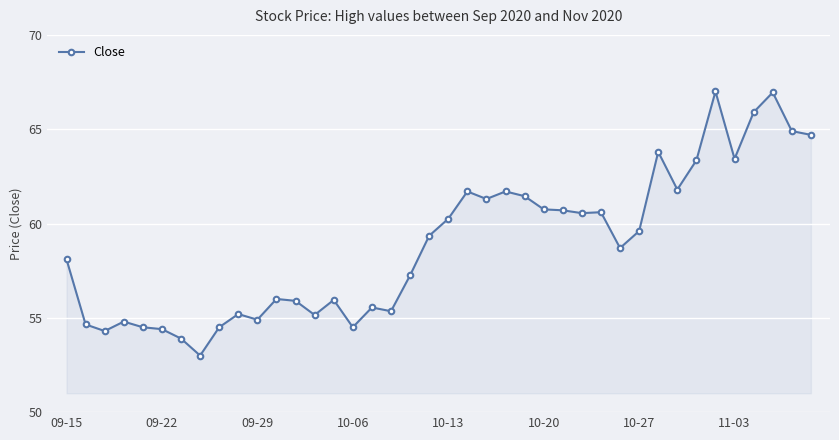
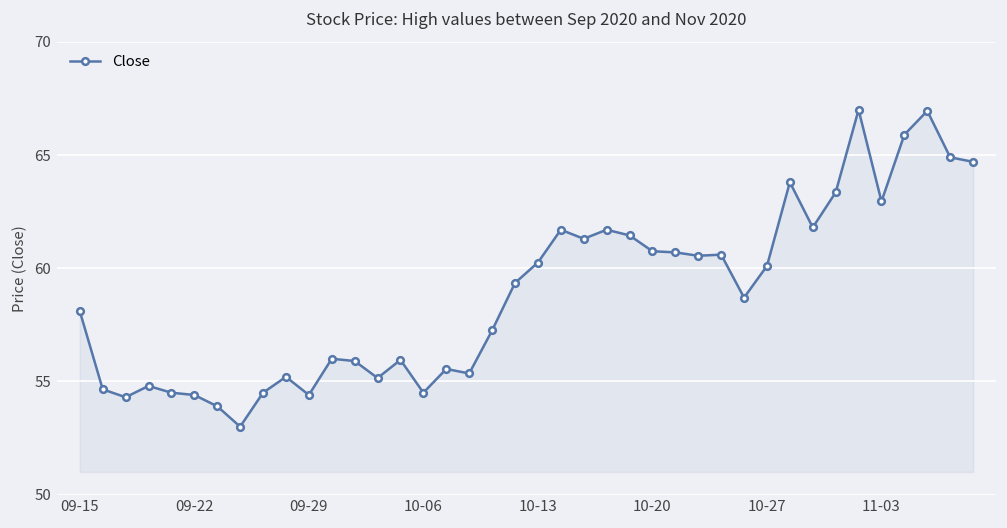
  {
    "09-15": 58.1,
    "09-22": 54.4,
-   "09-29": 54.9,
+   "09-29": 54.4,
    "10-06": 54.5,
    "10-13": 60.3,
    "10-20": 60.8,
-   "10-27": 59.6,
-   "11-03": 63.4
+   "10-27": 60.1,
+   "11-03": 63.0
  }
